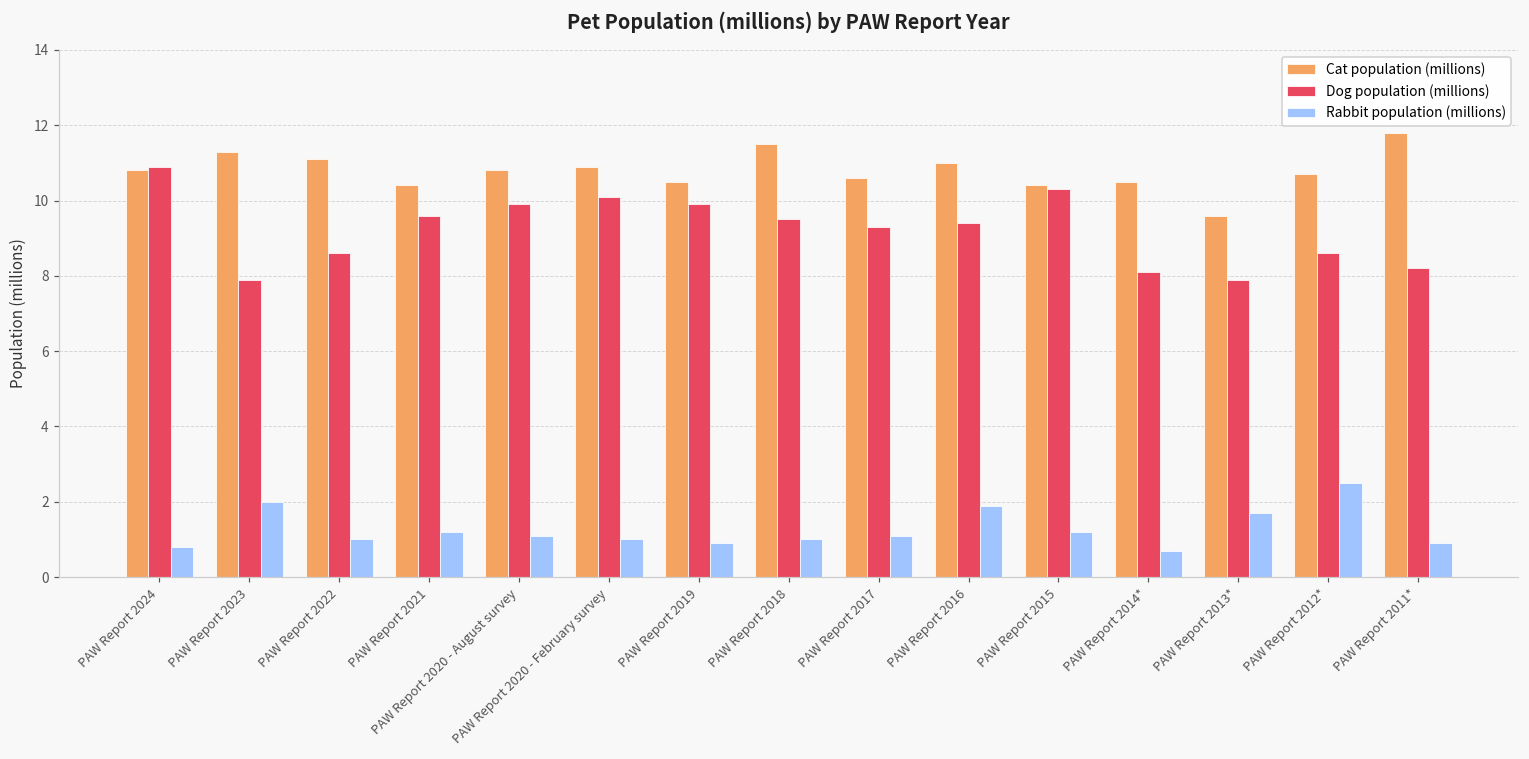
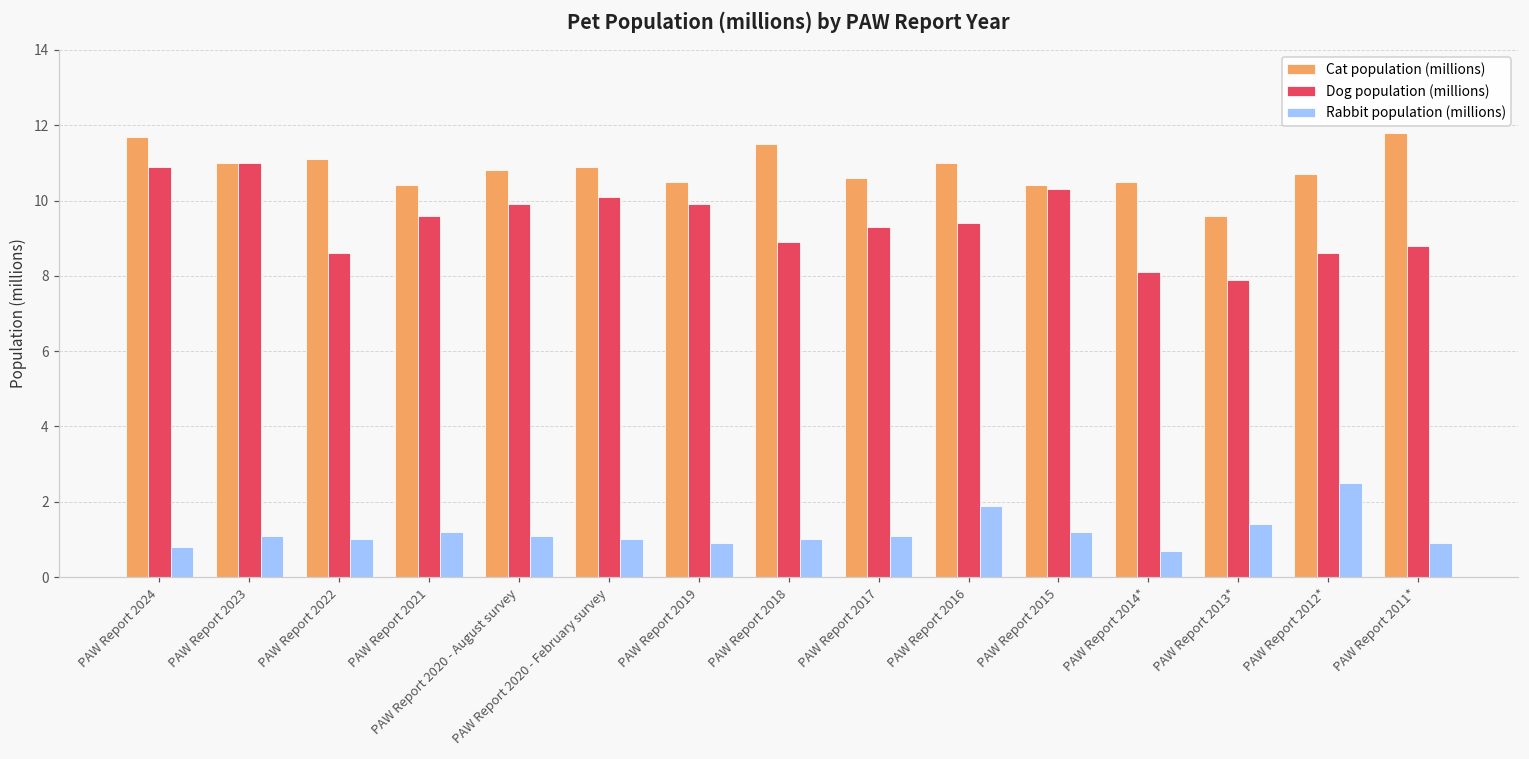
  {
    "Cat population (millions)": {
-     "PAW Report 2024": 10.8,
-     "PAW Report 2023": 11.3,
+     "PAW Report 2024": 11.7,
+     "PAW Report 2023": 11.0,
      "PAW Report 2022": 11.1,
      "PAW Report 2021": 10.4,
      "PAW Report 2020 - August survey": 10.8,
      "PAW Report 2020 - February survey": 10.9,
      "PAW Report 2019": 10.5,
      "PAW Report 2018": 11.5,
      "PAW Report 2017": 10.6,
      "PAW Report 2016": 11.0,
      "PAW Report 2015": 10.4,
      "PAW Report 2014*": 10.5,
      "PAW Report 2013*": 9.6,
      "PAW Report 2012*": 10.7,
      "PAW Report 2011*": 11.8
    },
    "Dog population (millions)": {
      "PAW Report 2024": 10.9,
-     "PAW Report 2023": 7.9,
+     "PAW Report 2023": 11.0,
      "PAW Report 2022": 8.6,
      "PAW Report 2021": 9.6,
      "PAW Report 2020 - August survey": 9.9,
      "PAW Report 2020 - February survey": 10.1,
      "PAW Report 2019": 9.9,
-     "PAW Report 2018": 9.5,
+     "PAW Report 2018": 8.9,
      "PAW Report 2017": 9.3,
      "PAW Report 2016": 9.4,
      "PAW Report 2015": 10.3,
      "PAW Report 2014*": 8.1,
      "PAW Report 2013*": 7.9,
      "PAW Report 2012*": 8.6,
-     "PAW Report 2011*": 8.2
+     "PAW Report 2011*": 8.8
    },
    "Rabbit population (millions)": {
      "PAW Report 2024": 0.8,
-     "PAW Report 2023": 2.0,
+     "PAW Report 2023": 1.1,
      "PAW Report 2022": 1.0,
      "PAW Report 2021": 1.2,
      "PAW Report 2020 - August survey": 1.1,
      "PAW Report 2020 - February survey": 1.0,
      "PAW Report 2019": 0.9,
      "PAW Report 2018": 1.0,
      "PAW Report 2017": 1.1,
      "PAW Report 2016": 1.9,
      "PAW Report 2015": 1.2,
      "PAW Report 2014*": 0.7,
-     "PAW Report 2013*": 1.7,
+     "PAW Report 2013*": 1.4,
      "PAW Report 2012*": 2.5,
      "PAW Report 2011*": 0.9
    }
  }
